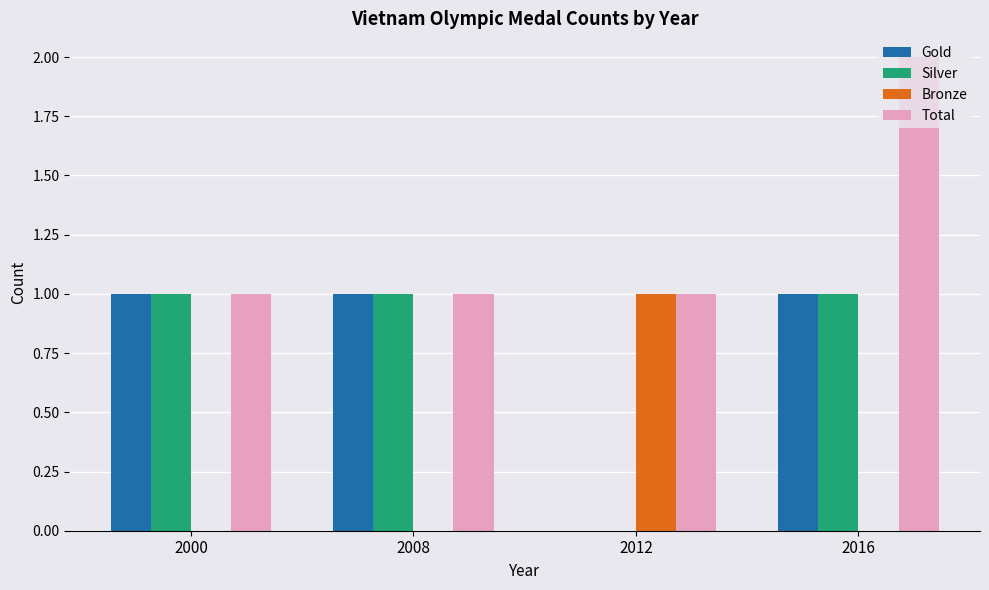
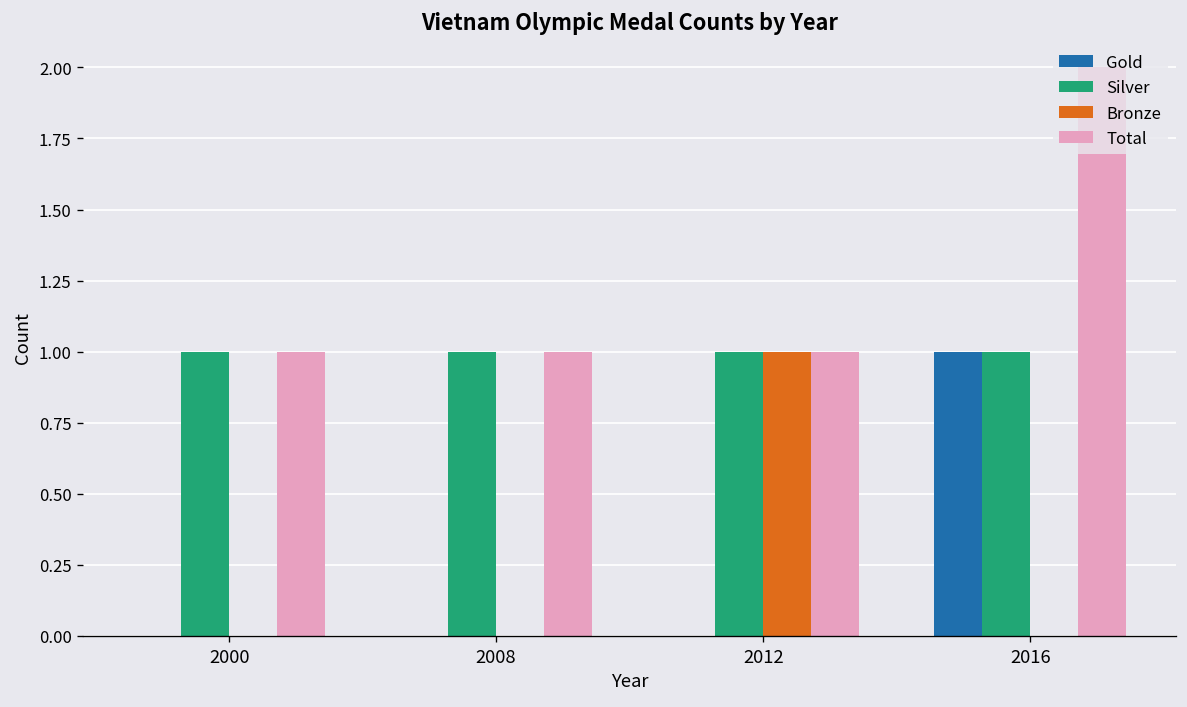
  {
    "Gold": {
-     "2000": 1,
-     "2008": 1,
+     "2000": 0,
+     "2008": 0,
      "2012": 0,
      "2016": 1
    },
    "Silver": {
      "2000": 1,
      "2008": 1,
-     "2012": 0,
+     "2012": 1,
      "2016": 1
    },
    "Bronze": {
      "2000": 0,
      "2008": 0,
      "2012": 1,
      "2016": 0
    },
    "Total": {
      "2000": 1,
      "2008": 1,
      "2012": 1
    }
  }
